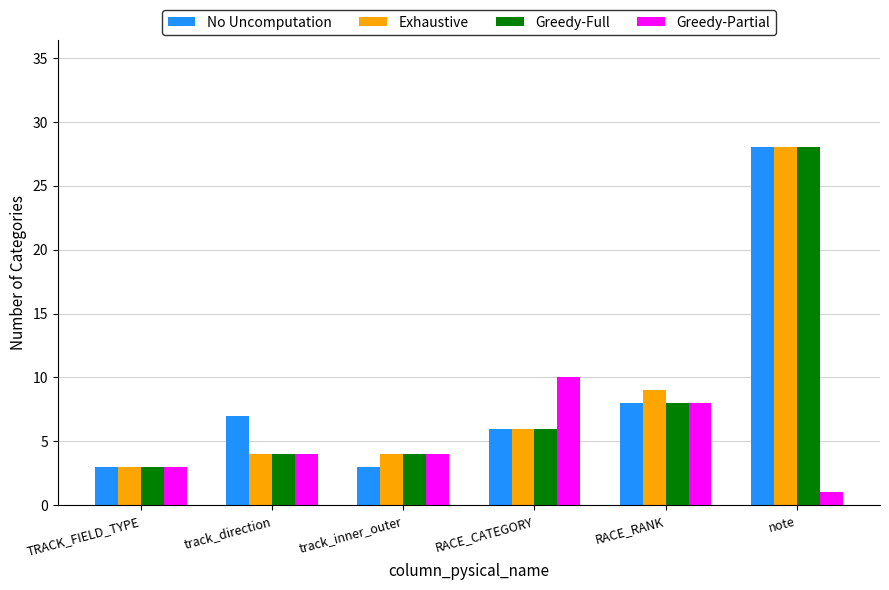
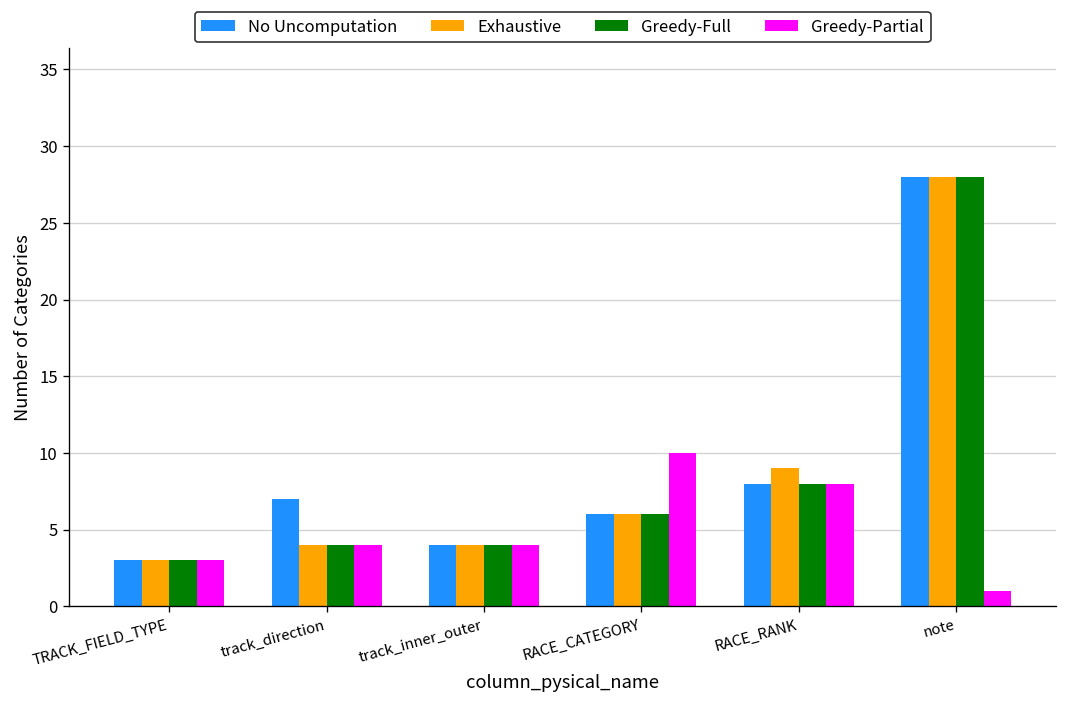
  {
    "No Uncomputation": {
      "TRACK_FIELD_TYPE": 3,
      "track_direction": 7,
-     "track_inner_outer": 3,
+     "track_inner_outer": 4,
      "RACE_CATEGORY": 6,
      "RACE_RANK": 8,
      "note": 28
    },
    "Exhaustive": {
      "TRACK_FIELD_TYPE": 3,
      "track_direction": 4,
      "track_inner_outer": 4,
      "RACE_CATEGORY": 6,
      "RACE_RANK": 9,
      "note": 28
    },
    "Greedy-Full": {
      "TRACK_FIELD_TYPE": 3,
      "track_direction": 4,
      "track_inner_outer": 4,
      "RACE_CATEGORY": 6,
      "RACE_RANK": 8,
      "note": 28
    },
    "Greedy-Partial": {
      "TRACK_FIELD_TYPE": 3,
      "track_direction": 4,
      "track_inner_outer": 4,
      "RACE_CATEGORY": 10,
      "RACE_RANK": 8,
      "note": 1
    }
  }
